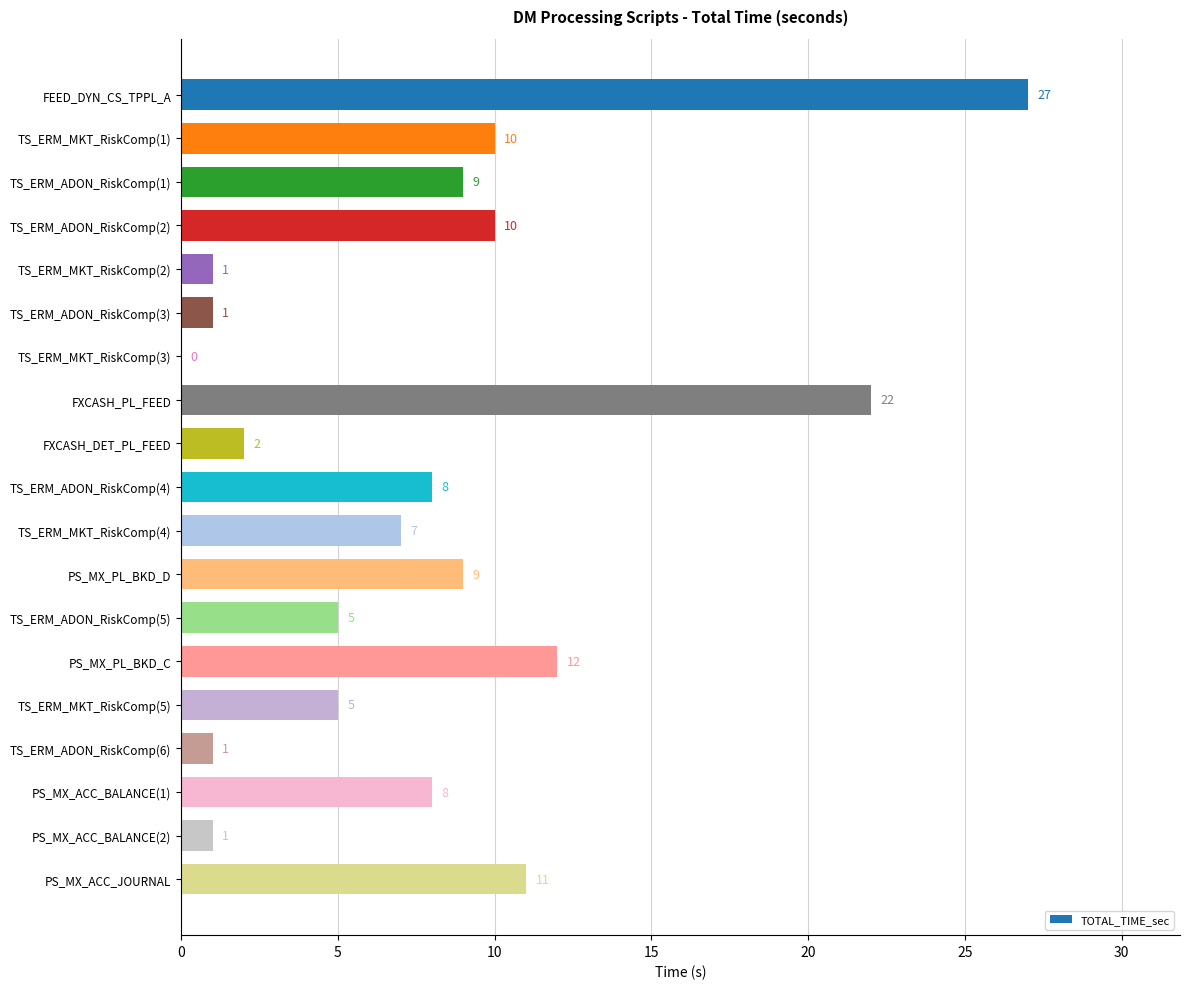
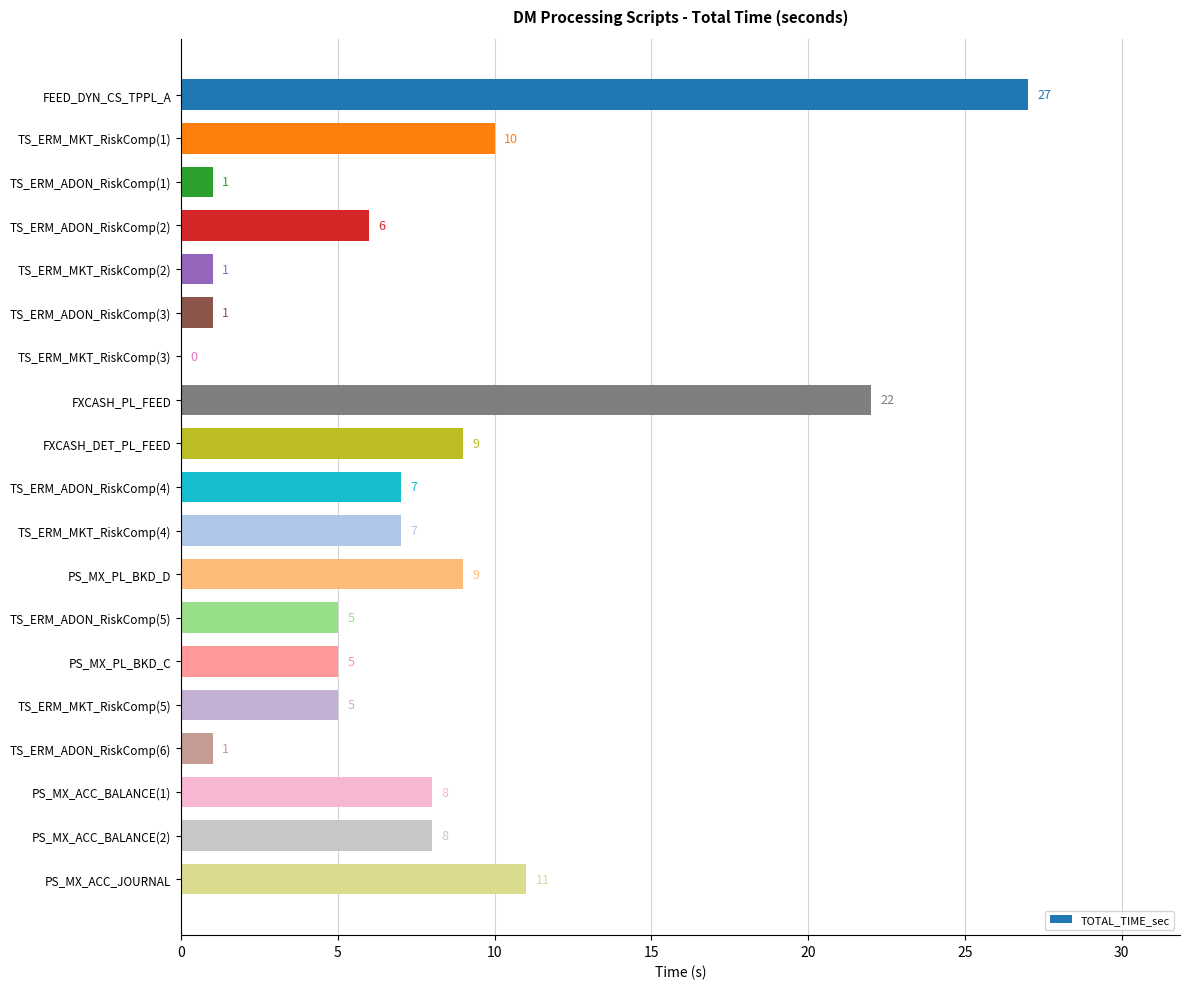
  {
    "FEED_DYN_CS_TPPL_A": 27,
    "TS_ERM_MKT_RiskComp(1)": 10,
-   "TS_ERM_ADON_RiskComp(1)": 9,
-   "TS_ERM_ADON_RiskComp(2)": 10,
+   "TS_ERM_ADON_RiskComp(1)": 1,
+   "TS_ERM_ADON_RiskComp(2)": 6,
    "TS_ERM_MKT_RiskComp(2)": 1,
    "TS_ERM_ADON_RiskComp(3)": 1,
    "TS_ERM_MKT_RiskComp(3)": 0,
    "FXCASH_PL_FEED": 22,
-   "FXCASH_DET_PL_FEED": 2,
-   "TS_ERM_ADON_RiskComp(4)": 8,
+   "FXCASH_DET_PL_FEED": 9,
+   "TS_ERM_ADON_RiskComp(4)": 7,
    "TS_ERM_MKT_RiskComp(4)": 7,
    "PS_MX_PL_BKD_D": 9,
    "TS_ERM_ADON_RiskComp(5)": 5,
-   "PS_MX_PL_BKD_C": 12,
+   "PS_MX_PL_BKD_C": 5,
    "TS_ERM_MKT_RiskComp(5)": 5,
    "TS_ERM_ADON_RiskComp(6)": 1,
    "PS_MX_ACC_BALANCE(1)": 8,
-   "PS_MX_ACC_BALANCE(2)": 1,
+   "PS_MX_ACC_BALANCE(2)": 8,
    "PS_MX_ACC_JOURNAL": 11
  }
